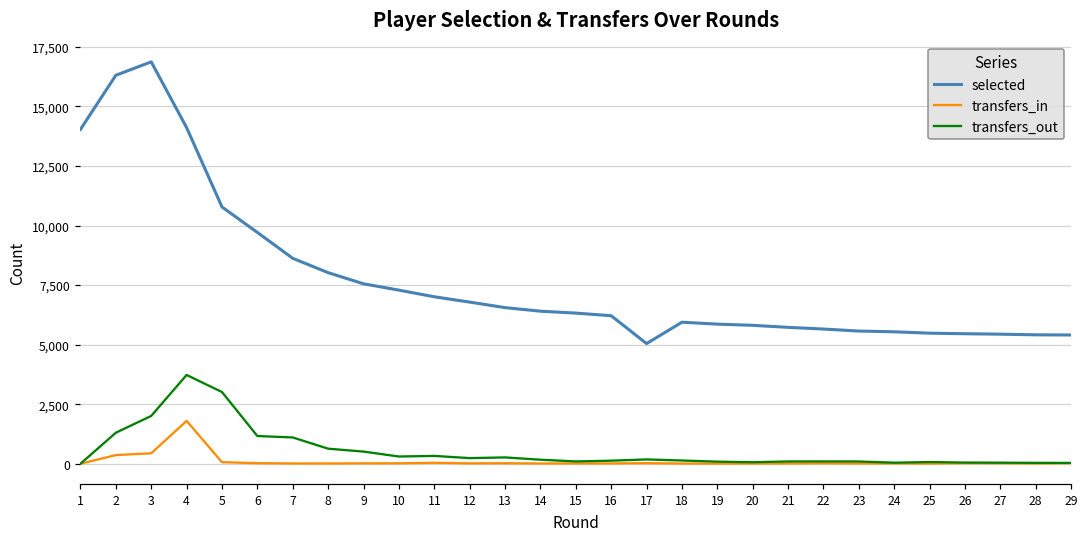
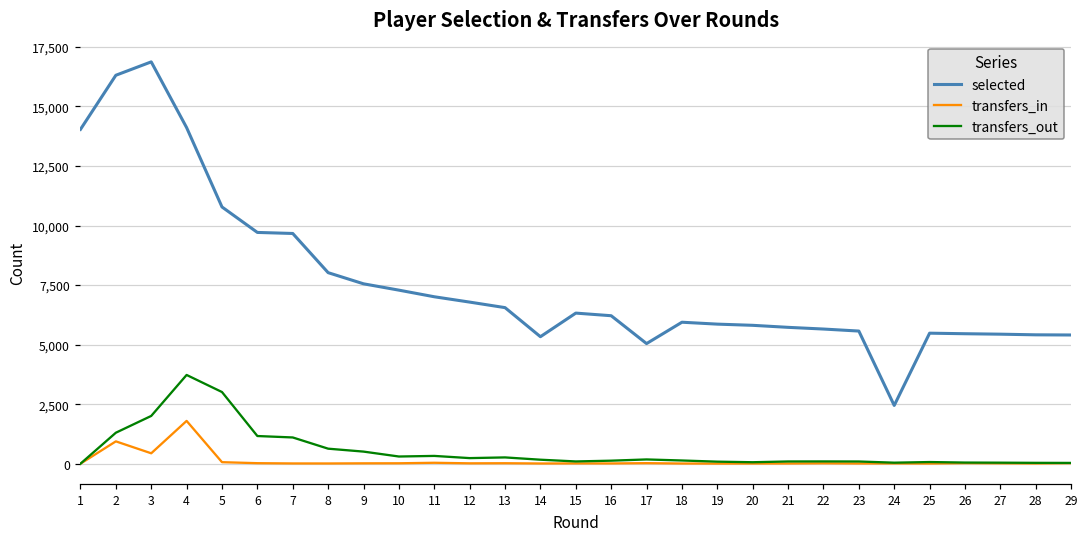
  {
    "selected": {
      "1": "14,000",
      "2": "16,300",
      "3": "16,900",
      "4": "14,100",
      "5": "10,800",
      "6": "9,700",
-     "7": "8,600",
+     "7": "9,700",
      "8": "8,000",
      "9": "7,600",
      "10": "7,300",
      "11": "7,000",
      "12": "6,800",
      "13": "6,600",
-     "14": "6,400",
+     "14": "5,300",
      "15": "6,300",
      "16": "6,200",
      "17": "5,000",
      "18": "5,900",
      "19": "5,900",
      "20": "5,800",
      "21": "5,700",
      "22": "5,700",
      "23": "5,600",
-     "24": "5,500",
+     "24": "2,400",
      "25": "5,500",
      "26": "5,500",
      "27": "5,400",
      "28": "5,400",
      "29": "5,400"
    },
    "transfers_in": {
-     "2": "400",
+     "2": "900",
      "3": "400",
      "4": "1,800",
      "5": "100",
      "6": "0",
      "7": "0",
      "8": "0",
      "9": "0",
      "10": "0",
      "11": "0",
      "12": "0",
      "13": "0",
      "14": "0",
      "17": "0",
      "18": "0"
    },
    "transfers_out": {
      "2": "1,300",
      "3": "2,000",
      "4": "3,700",
      "5": "3,000",
      "6": "1,200",
      "7": "1,100",
      "8": "600",
      "9": "500",
      "10": "300",
      "11": "300",
      "12": "200",
      "13": "300",
      "14": "200",
      "17": "200",
      "18": "100"
    }
  }
